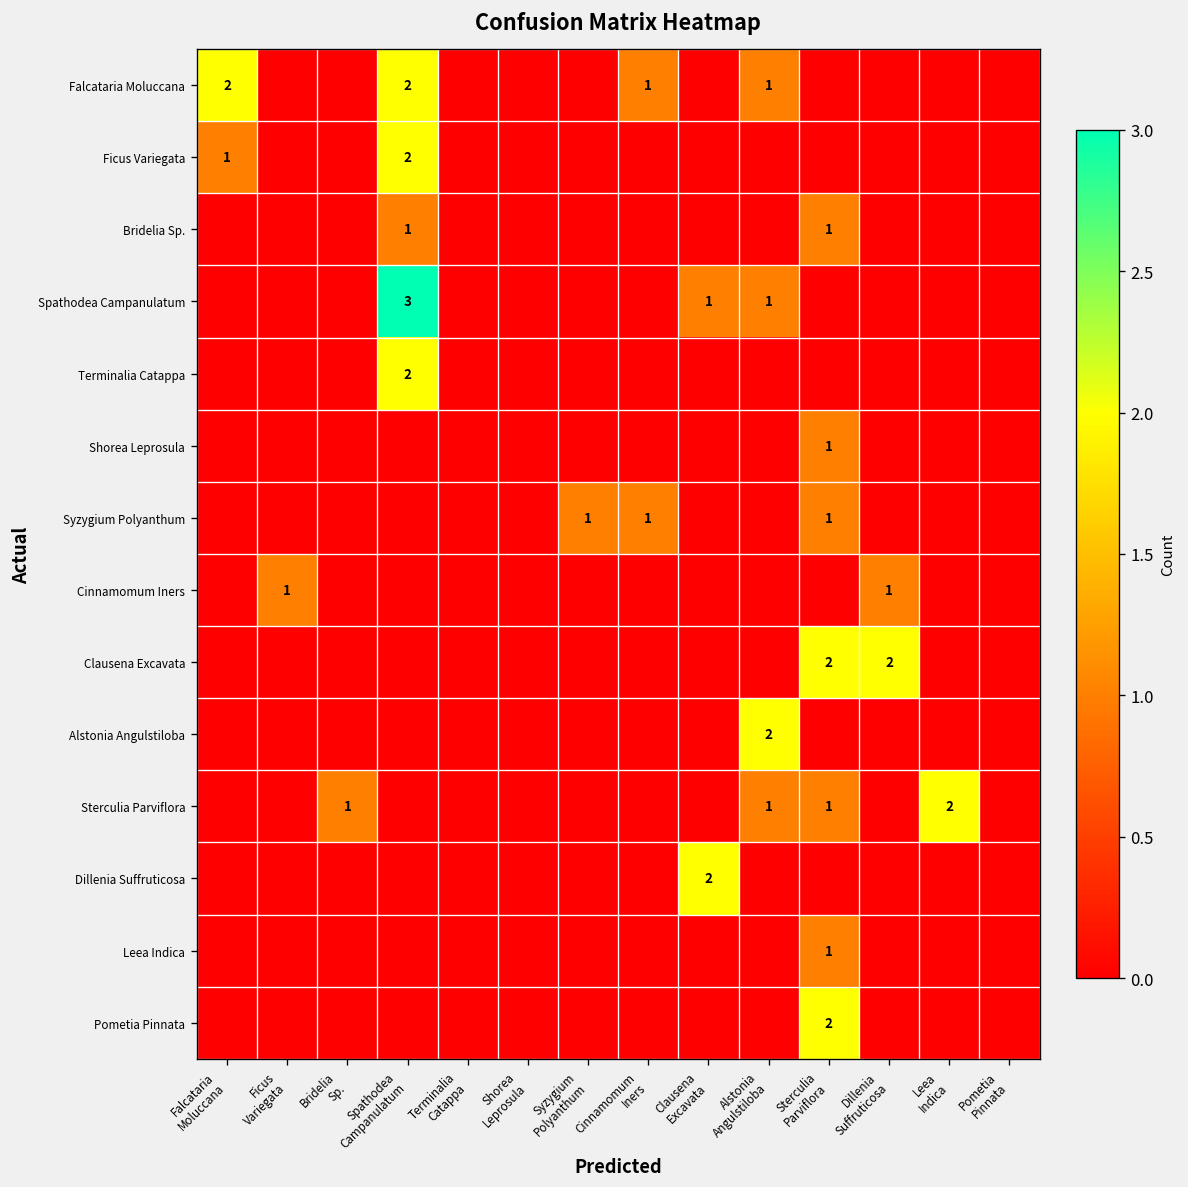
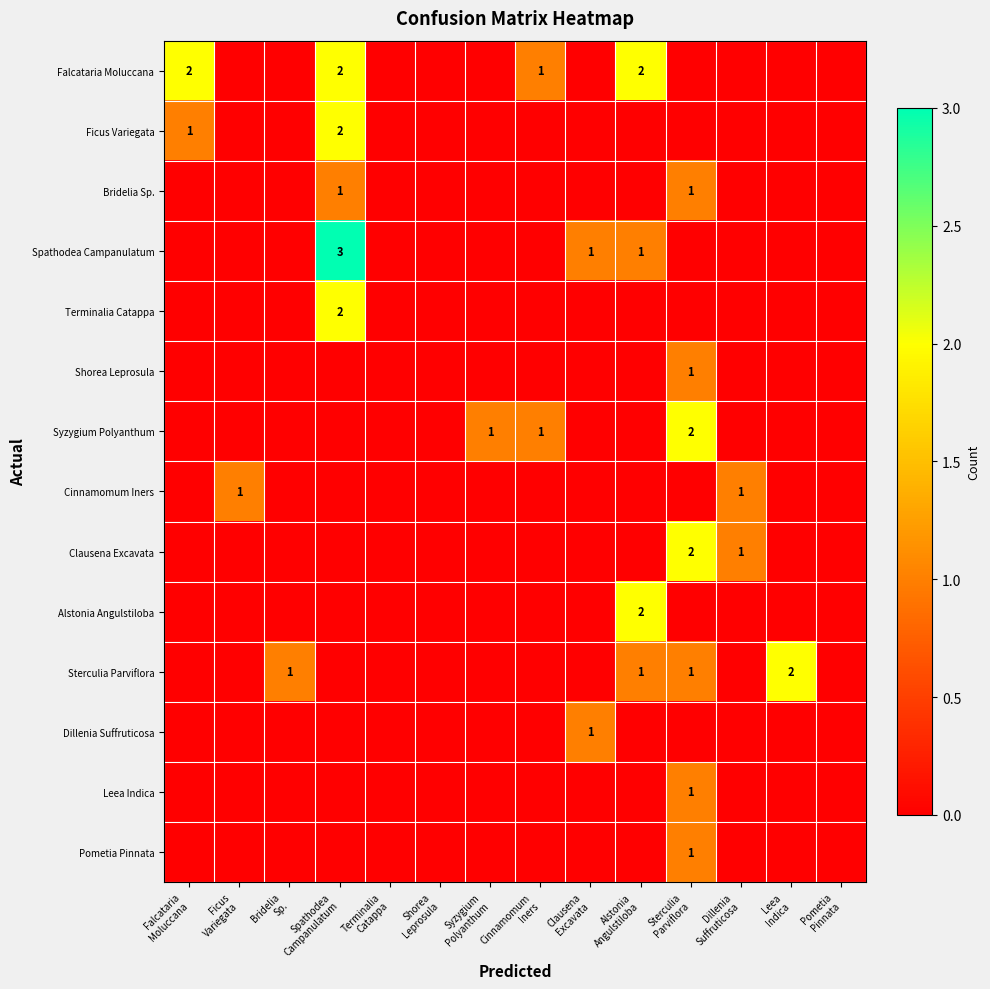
  {
    "Falcataria Moluccana": {
      "Falcataria Moluccana": 2,
      "Spathodea Campanulatum": 2,
      "Cinnamomum Iners": 1,
-     "Alstonia Angulstiloba": 1
+     "Alstonia Angulstiloba": 2
    },
    "Ficus Variegata": {
      "Falcataria Moluccana": 1,
      "Spathodea Campanulatum": 2
    },
    "Bridelia Sp.": {
      "Spathodea Campanulatum": 1,
      "Sterculia Parviflora": 1
    },
    "Spathodea Campanulatum": {
      "Spathodea Campanulatum": 3,
      "Clausena Excavata": 1,
      "Alstonia Angulstiloba": 1
    },
    "Terminalia Catappa": {
      "Spathodea Campanulatum": 2
    },
    "Shorea Leprosula": {
      "Sterculia Parviflora": 1
    },
    "Syzygium Polyanthum": {
      "Syzygium Polyanthum": 1,
      "Cinnamomum Iners": 1,
-     "Sterculia Parviflora": 1
+     "Sterculia Parviflora": 2
    },
    "Cinnamomum Iners": {
      "Ficus Variegata": 1,
      "Dillenia Suffruticosa": 1
    },
    "Clausena Excavata": {
      "Sterculia Parviflora": 2,
-     "Dillenia Suffruticosa": 2
+     "Dillenia Suffruticosa": 1
    },
    "Alstonia Angulstiloba": {
      "Alstonia Angulstiloba": 2
    },
    "Sterculia Parviflora": {
      "Bridelia Sp.": 1,
      "Alstonia Angulstiloba": 1,
      "Sterculia Parviflora": 1,
      "Leea Indica": 2
    },
    "Dillenia Suffruticosa": {
-     "Clausena Excavata": 2
+     "Clausena Excavata": 1
    },
    "Leea Indica": {
      "Sterculia Parviflora": 1
    },
    "Pometia Pinnata": {
-     "Sterculia Parviflora": 2
+     "Sterculia Parviflora": 1
    }
  }
